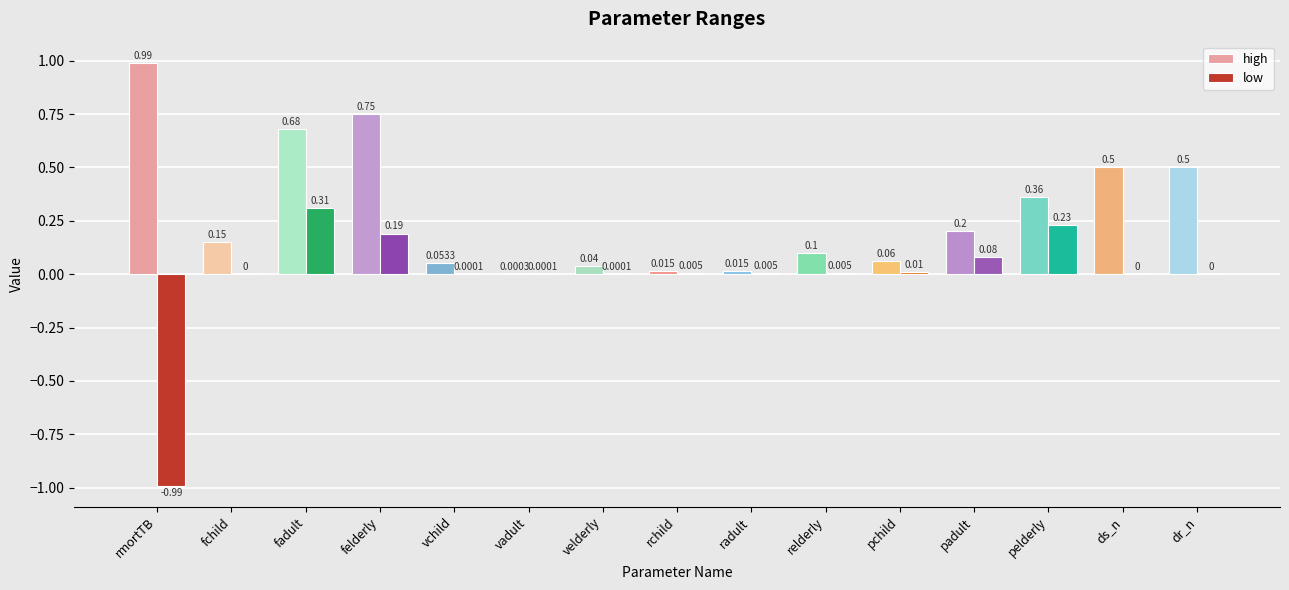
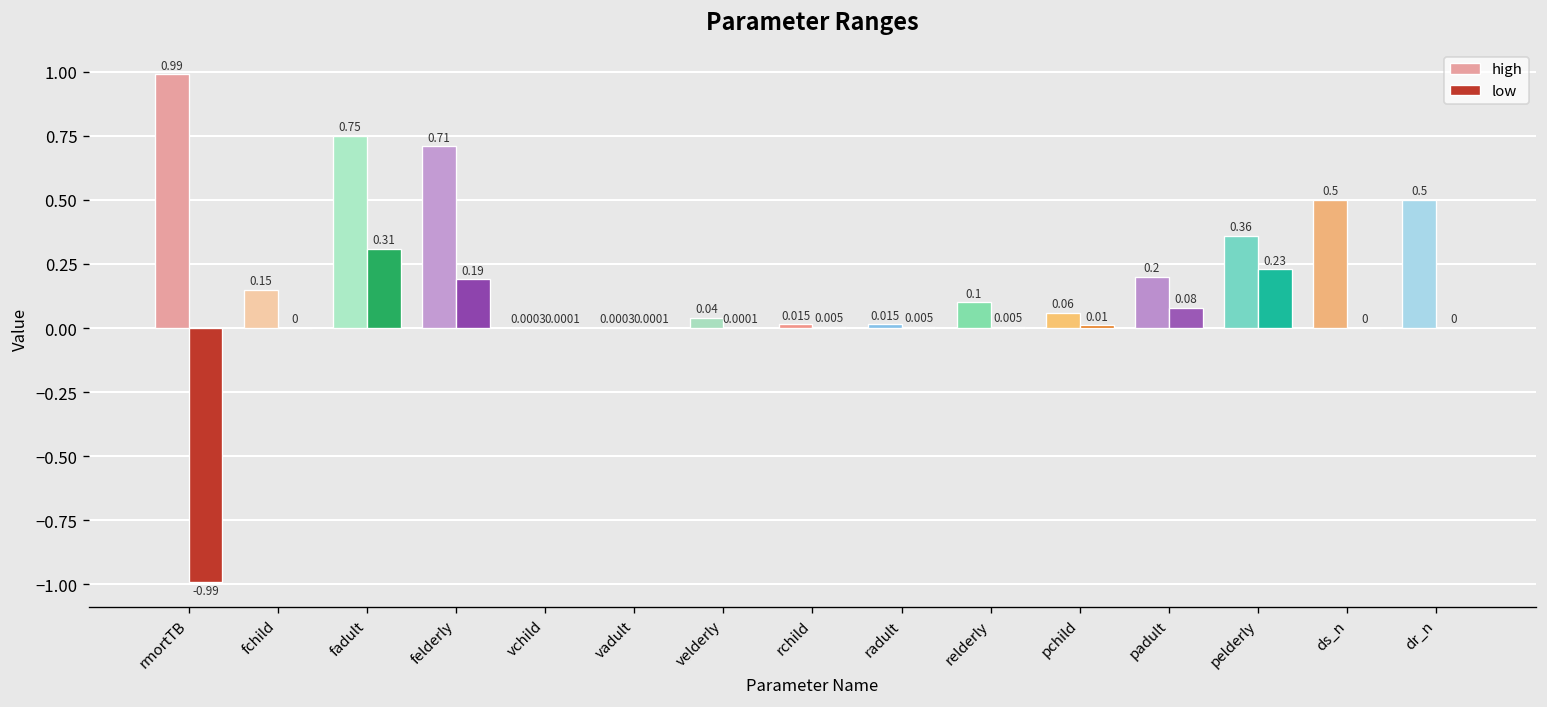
  {
    "high": {
      "rmortTB": 0.99,
      "fchild": 0.15,
-     "fadult": 0.68,
-     "felderly": 0.75,
-     "vchild": 0.0533,
+     "fadult": 0.75,
+     "felderly": 0.71,
+     "vchild": 0.0003,
      "vadult": 0.0003,
      "velderly": 0.04,
      "rchild": 0.015,
      "radult": 0.015,
      "relderly": 0.1,
      "pchild": 0.06,
      "padult": 0.2,
      "pelderly": 0.36,
      "ds_n": 0.5,
      "dr_n": 0.5
    },
    "low": {
      "rmortTB": -0.99,
      "fchild": 0,
      "fadult": 0.31,
      "felderly": 0.19,
      "vchild": 0.0001,
      "vadult": 0.0001,
      "velderly": 0.0001,
      "rchild": 0.005,
      "radult": 0.005,
      "relderly": 0.005,
      "pchild": 0.01,
      "padult": 0.08,
      "pelderly": 0.23,
      "ds_n": 0,
      "dr_n": 0
    }
  }
